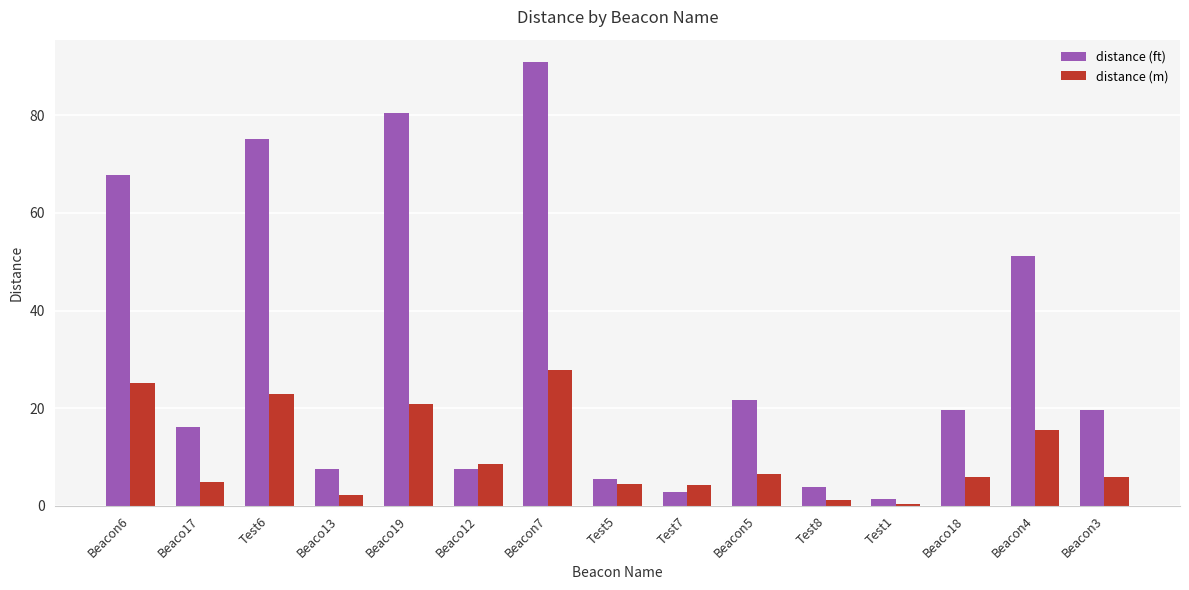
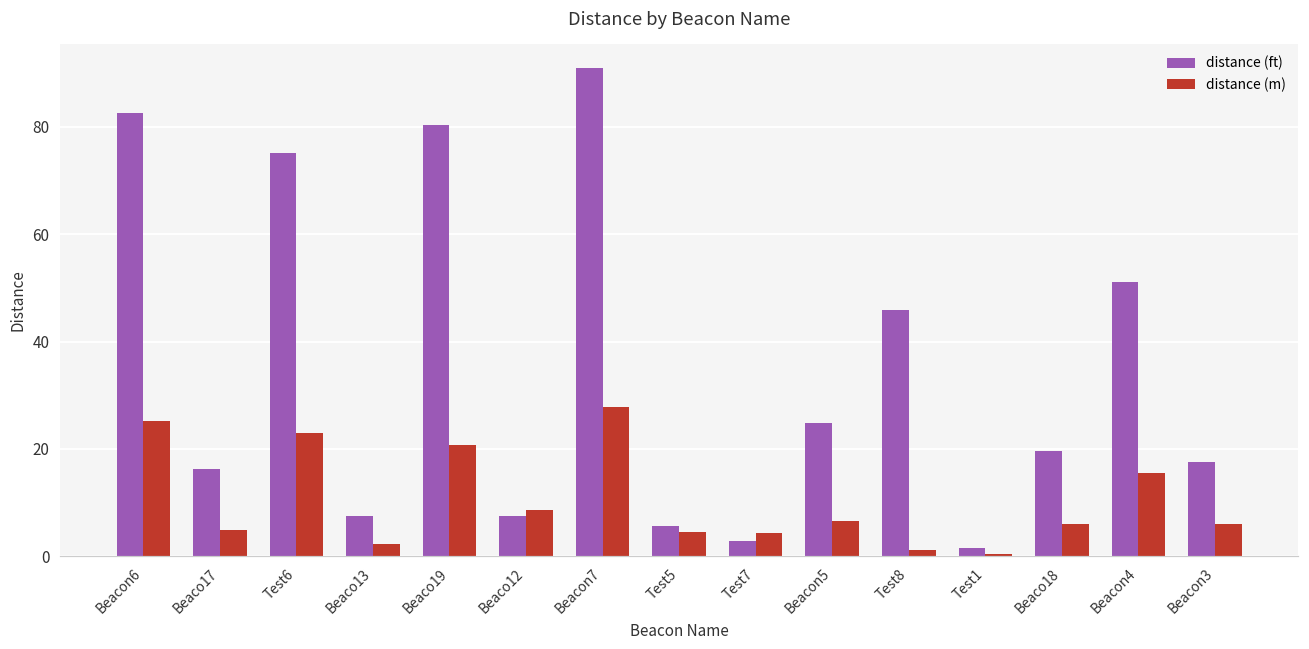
  {
    "distance (ft)": {
-     "Beacon6": 68,
+     "Beacon6": 83,
      "Beaco17": 16,
      "Test6": 75,
      "Beaco13": 8,
      "Beaco19": 80,
      "Beaco12": 8,
      "Beacon7": 91,
      "Test5": 6,
      "Test7": 3,
-     "Beacon5": 22,
-     "Test8": 4,
+     "Beacon5": 25,
+     "Test8": 46,
      "Test1": 1,
      "Beaco18": 20,
      "Beacon4": 51,
-     "Beacon3": 20
+     "Beacon3": 18
    },
    "distance (m)": {
      "Beacon6": 25,
      "Beaco17": 5,
      "Test6": 23,
      "Beaco13": 2,
      "Beaco19": 21,
      "Beaco12": 9,
      "Beacon7": 28,
      "Test5": 4,
      "Test7": 4,
      "Beacon5": 7,
      "Test8": 1,
      "Beaco18": 6,
      "Beacon4": 16,
      "Beacon3": 6
    }
  }
